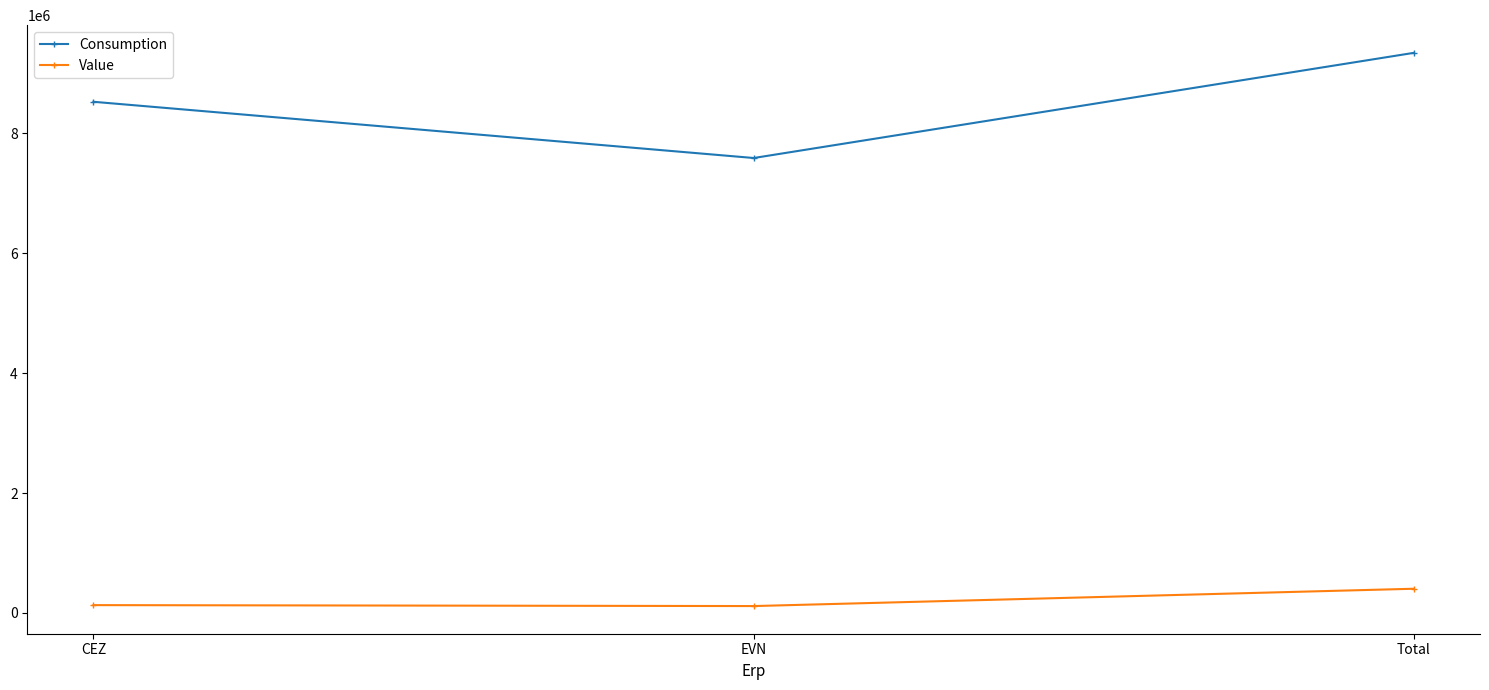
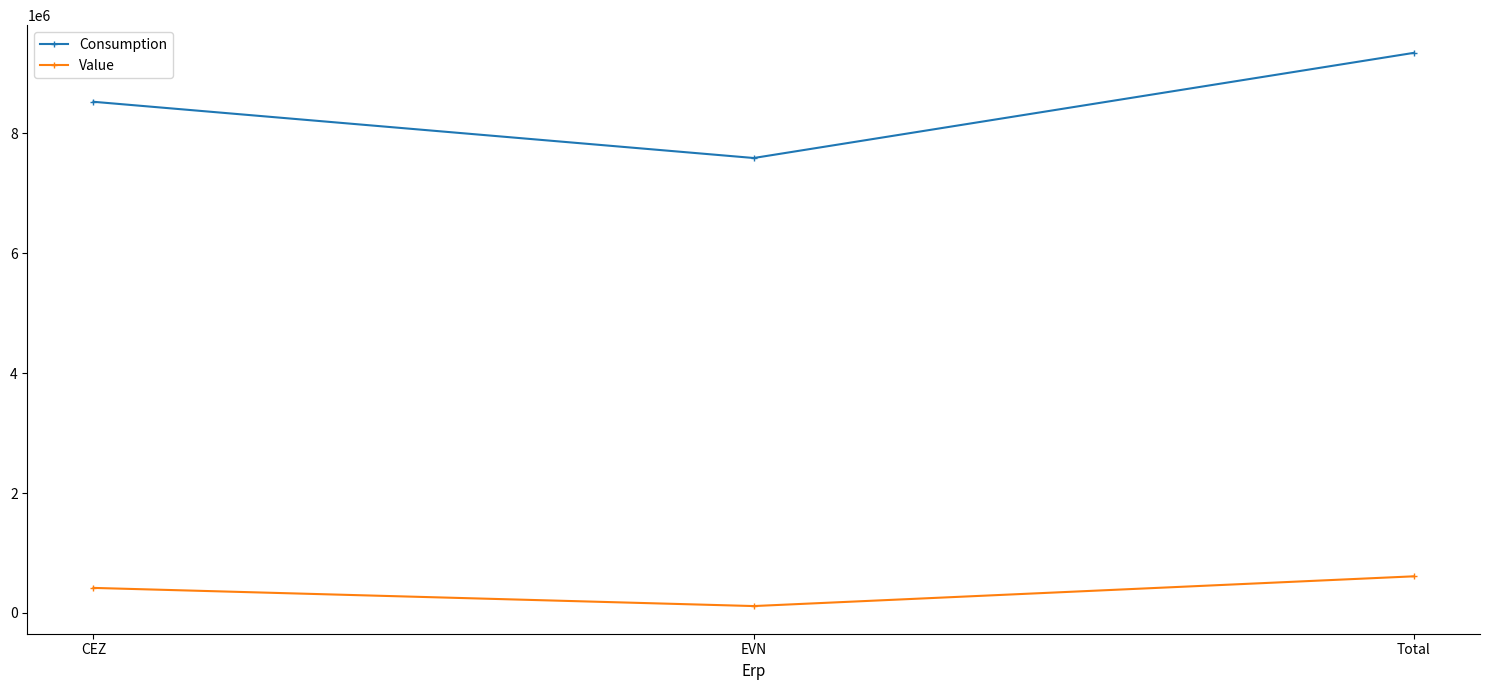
  {
    "Consumption": {
      "CEZ": 8500000,
      "EVN": 7600000,
      "Total": 9300000
    },
    "Value": {
-     "CEZ": 100000,
+     "CEZ": 400000,
      "EVN": 100000,
-     "Total": 400000
+     "Total": 600000
    }
  }
